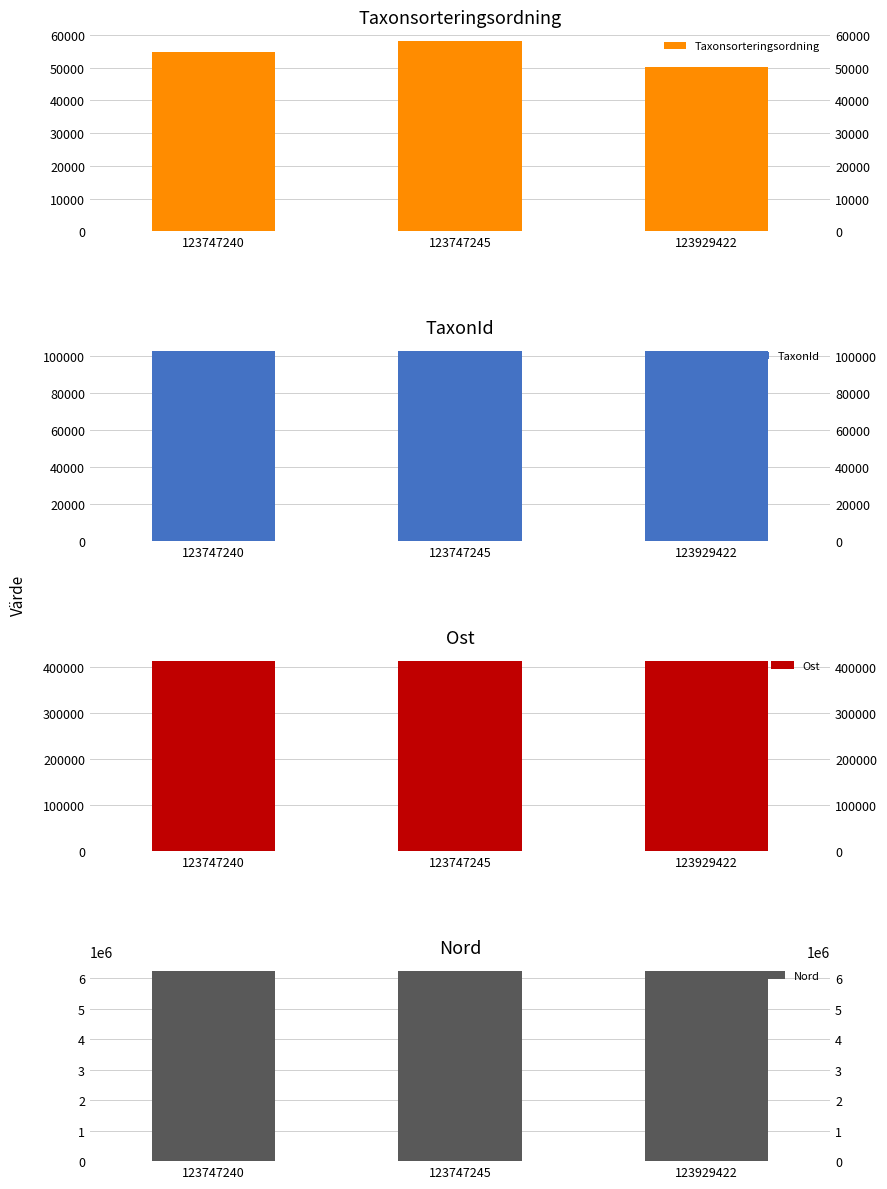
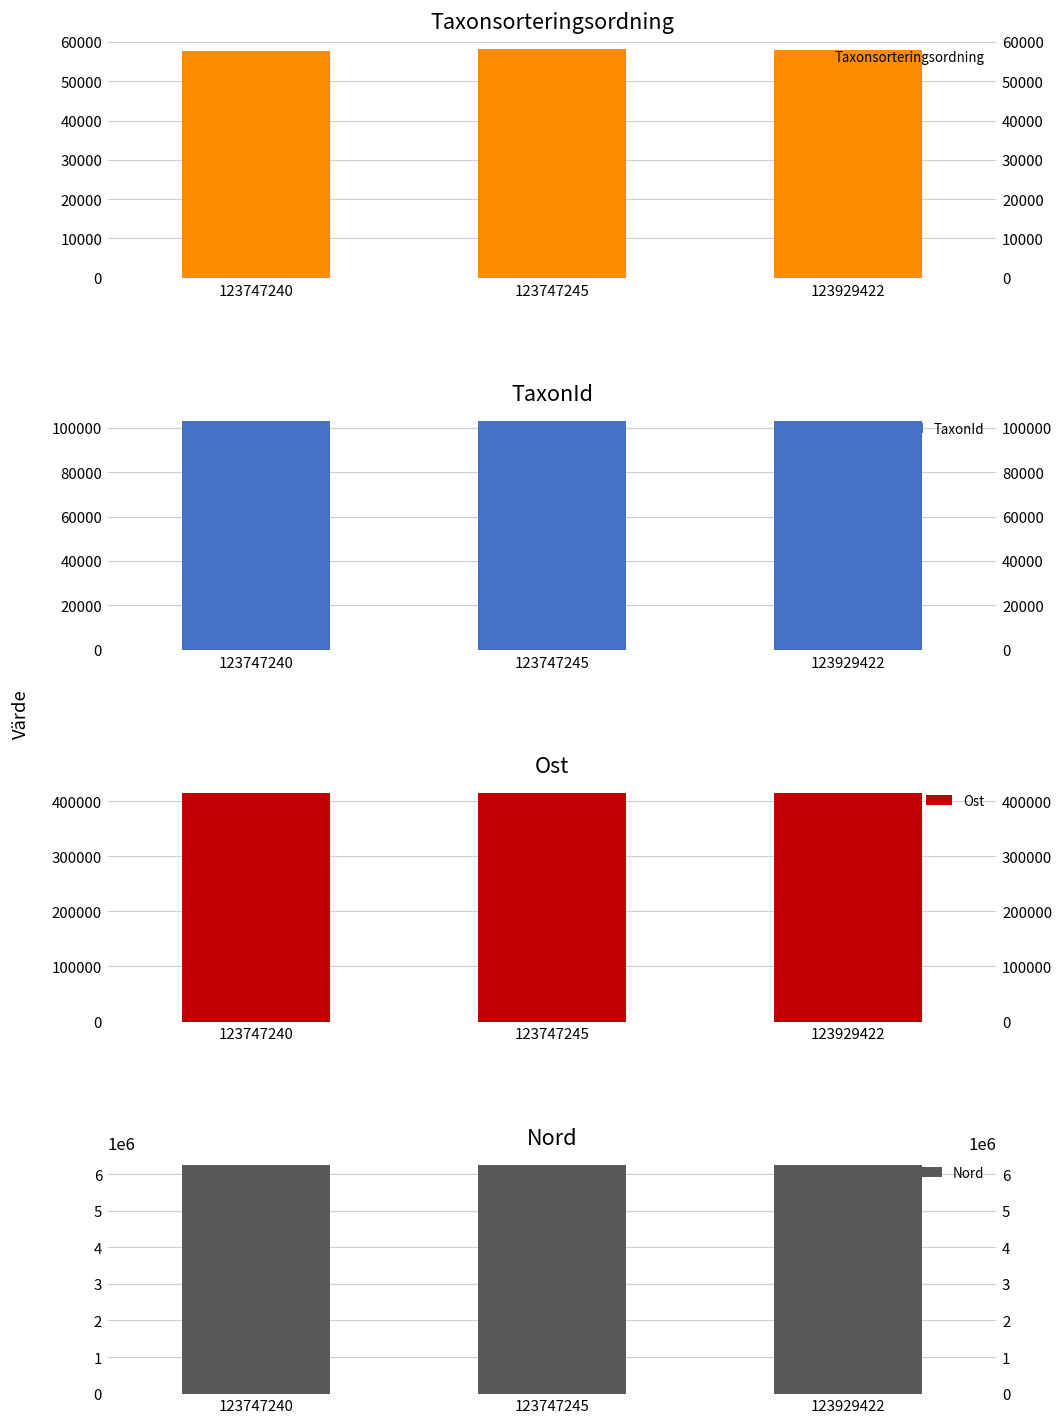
  {
    "Taxonsorteringsordning": {
-     "123747240": 55000,
+     "123747240": 58000,
      "123747245": 58000,
-     "123929422": 50000
+     "123929422": 58000
    },
    "TaxonId": {
      "123747240": 103000,
      "123747245": 103000,
      "123929422": 103000
    },
    "Ost": {
      "123747240": 410000,
      "123747245": 410000,
      "123929422": 410000
    },
    "Nord": {
      "123747240": 6200000,
      "123747245": 6200000,
      "123929422": 6200000
    }
  }
